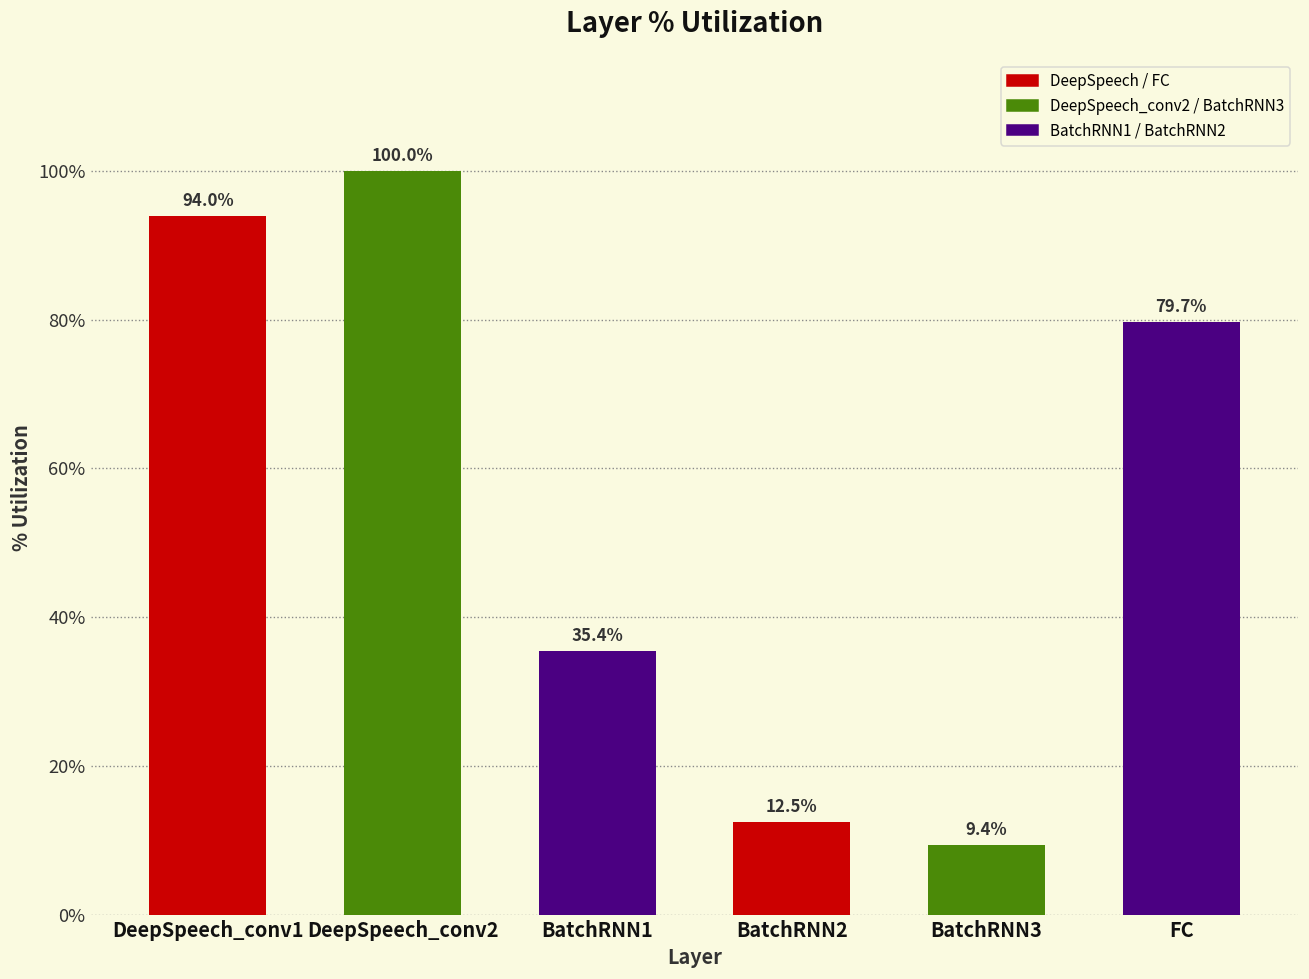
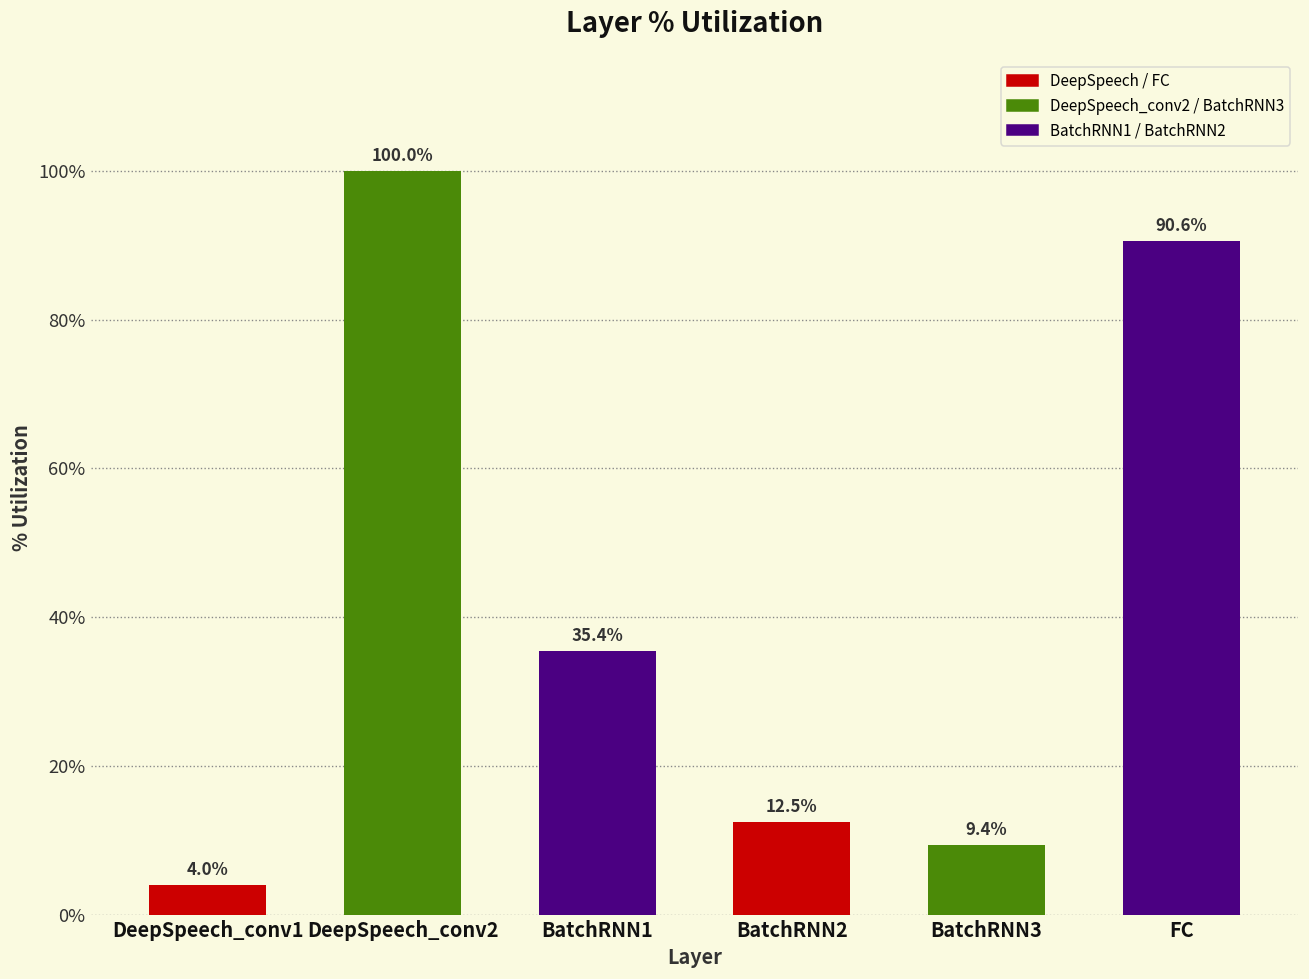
  {
-   "DeepSpeech_conv1": "94.0%",
+   "DeepSpeech_conv1": "4.0%",
    "DeepSpeech_conv2": "100.0%",
    "BatchRNN1": "35.4%",
    "BatchRNN2": "12.5%",
    "BatchRNN3": "9.4%",
-   "FC": "79.7%"
+   "FC": "90.6%"
  }
